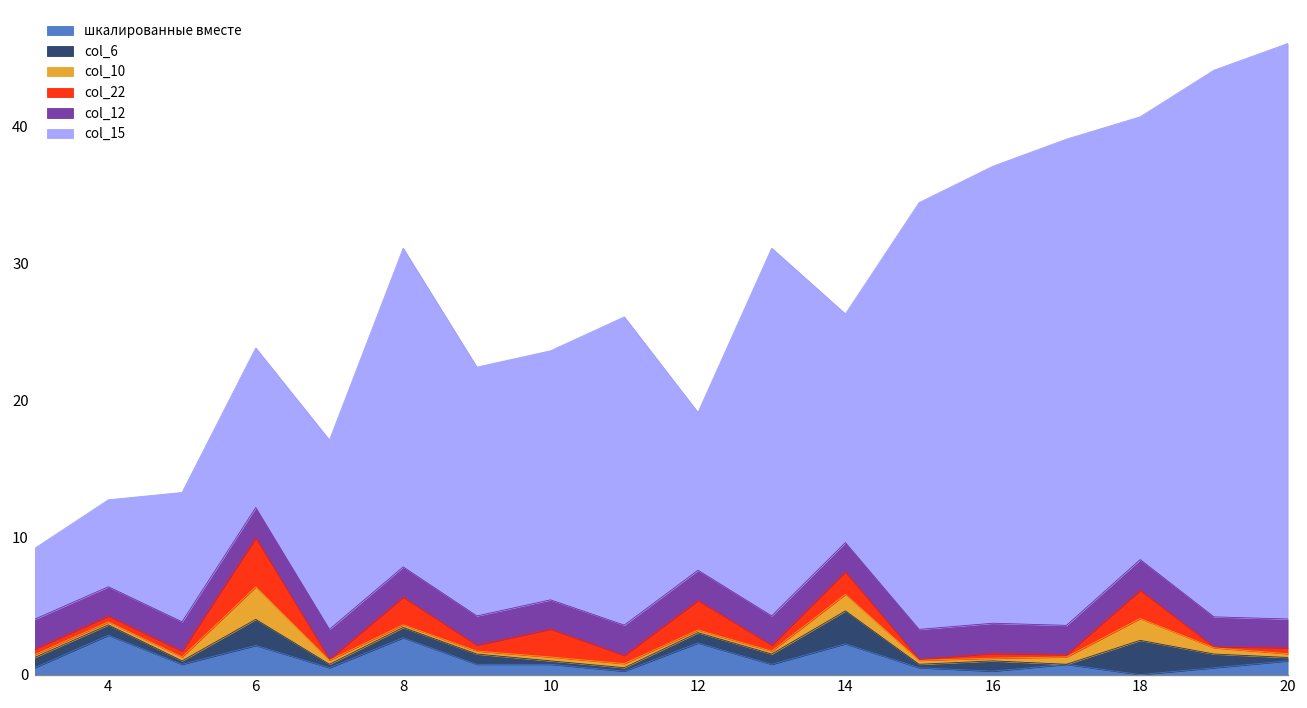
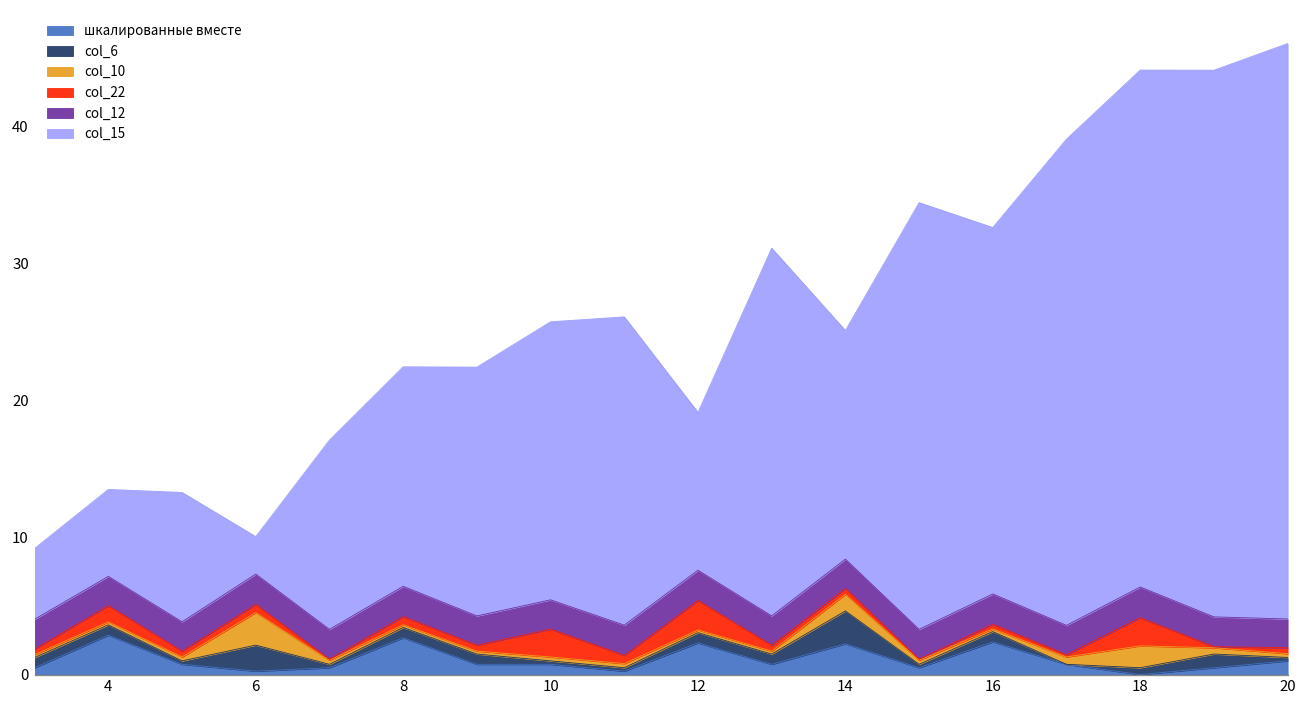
  {
    "шкалированные вместе": {
      "4": 2.9,
-     "6": 2.1,
+     "6": 0.3,
      "8": 2.7,
      "10": 0.8,
      "12": 2.3,
      "14": 2.3,
-     "16": 0.3,
+     "16": 2.4,
      "18": 0.0,
      "20": 1.0
    },
    "col_6": {
      "6": 1.9,
      "10": 0.3,
      "14": 2.4,
-     "18": 2.5,
+     "18": 0.5,
      "20": 0.3
    },
    "col_10": {
      "6": 2.4,
      "10": 0.3,
      "14": 1.2,
      "18": 1.6,
      "20": 0.3
    },
    "col_22": {
-     "4": 0.4,
-     "6": 3.6,
-     "8": 2.0,
+     "4": 1.2,
+     "6": 0.6,
+     "8": 0.6,
      "10": 2.0,
      "12": 2.2,
-     "14": 1.6,
+     "14": 0.4,
      "16": 0.3,
      "18": 2.1,
      "20": 0.4
    },
    "col_12": {
      "4": 2.1,
      "6": 2.2,
      "8": 2.2,
      "10": 2.1,
      "12": 2.2,
      "14": 2.1,
      "16": 2.2,
      "18": 2.2,
      "20": 2.1
    },
    "col_15": {
      "4": 6.4,
-     "6": 11.7,
-     "8": 23.3,
-     "10": 18.2,
+     "6": 2.7,
+     "8": 16.0,
+     "10": 20.3,
      "12": 11.5,
      "14": 16.7,
-     "16": 33.4,
-     "18": 32.3,
+     "16": 26.8,
+     "18": 37.8,
      "20": 42.0
    }
  }
